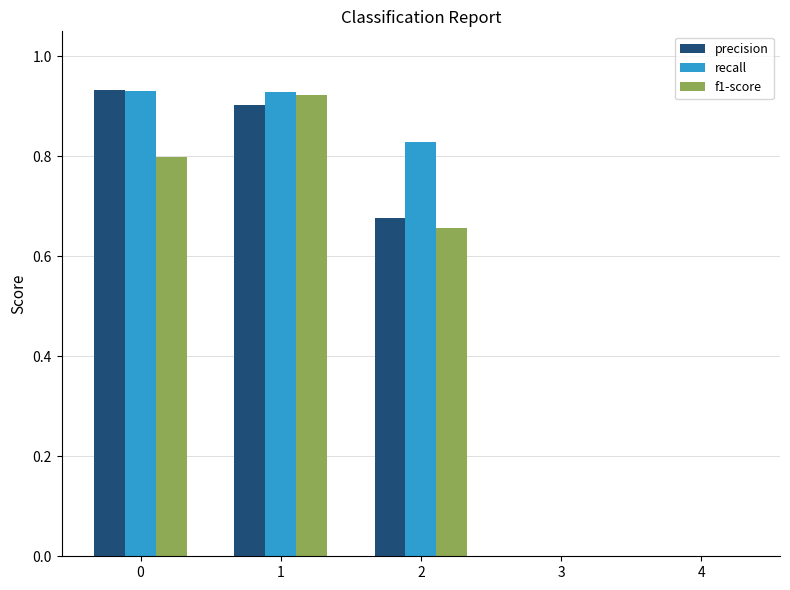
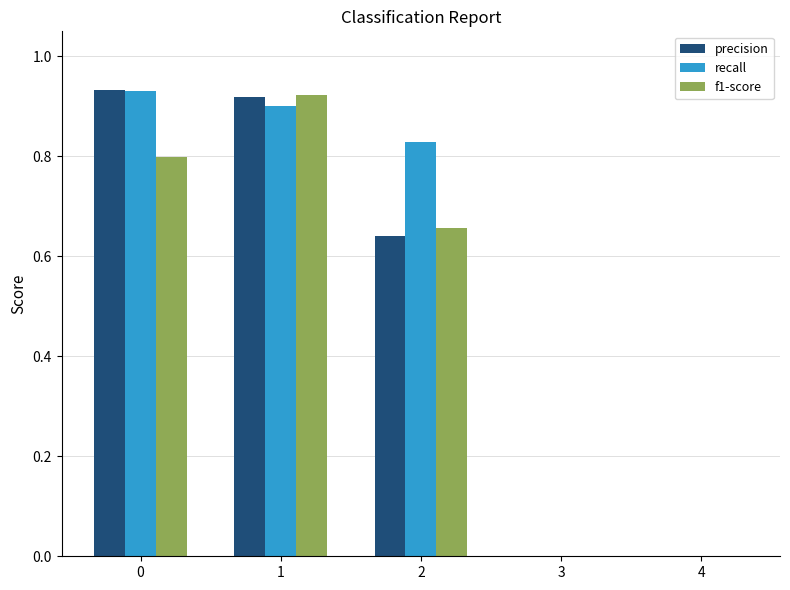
  {
    "precision": {
      "0": 0.93,
-     "1": 0.90,
-     "2": 0.68,
+     "1": 0.92,
+     "2": 0.64,
      "3": 0.00,
      "4": 0.00
    },
    "recall": {
      "0": 0.93,
-     "1": 0.93,
+     "1": 0.90,
      "2": 0.83,
      "3": 0.00,
      "4": 0.00
    },
    "f1-score": {
      "0": 0.80,
      "1": 0.92,
      "2": 0.66,
      "3": 0.00,
      "4": 0.00
    }
  }
